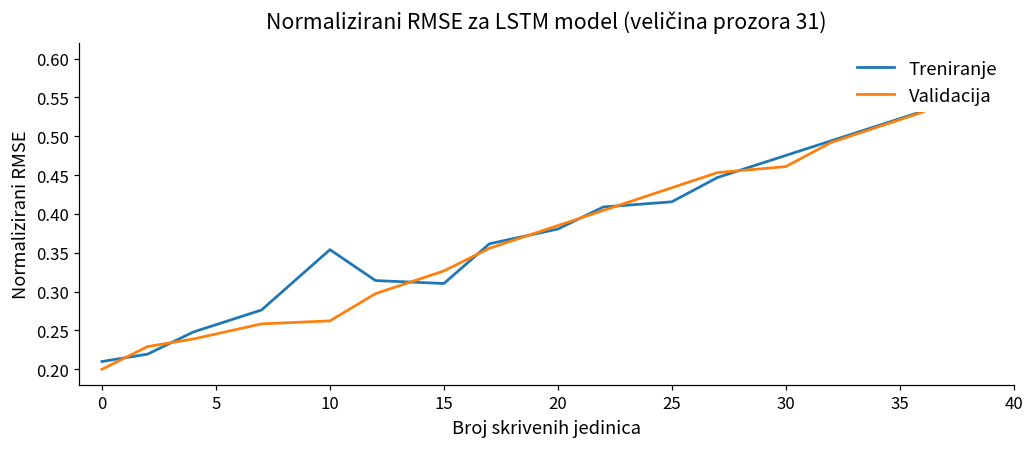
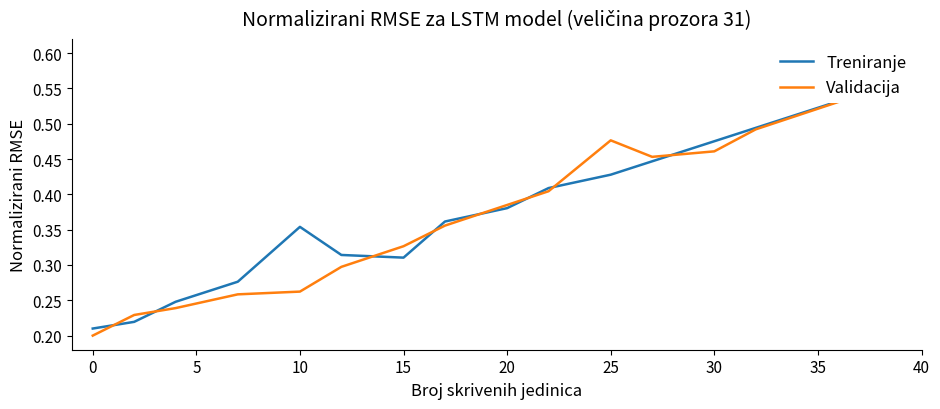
  {
    "Treniranje": {
      "0": 0.21,
      "10": 0.35,
      "15": 0.31,
      "20": 0.38,
-     "25": 0.42,
+     "25": 0.43,
      "30": 0.48
    },
    "Validacija": {
      "0": 0.20,
      "10": 0.26,
      "15": 0.33,
      "20": 0.39,
-     "25": 0.43,
+     "25": 0.48,
      "30": 0.46
    }
  }
